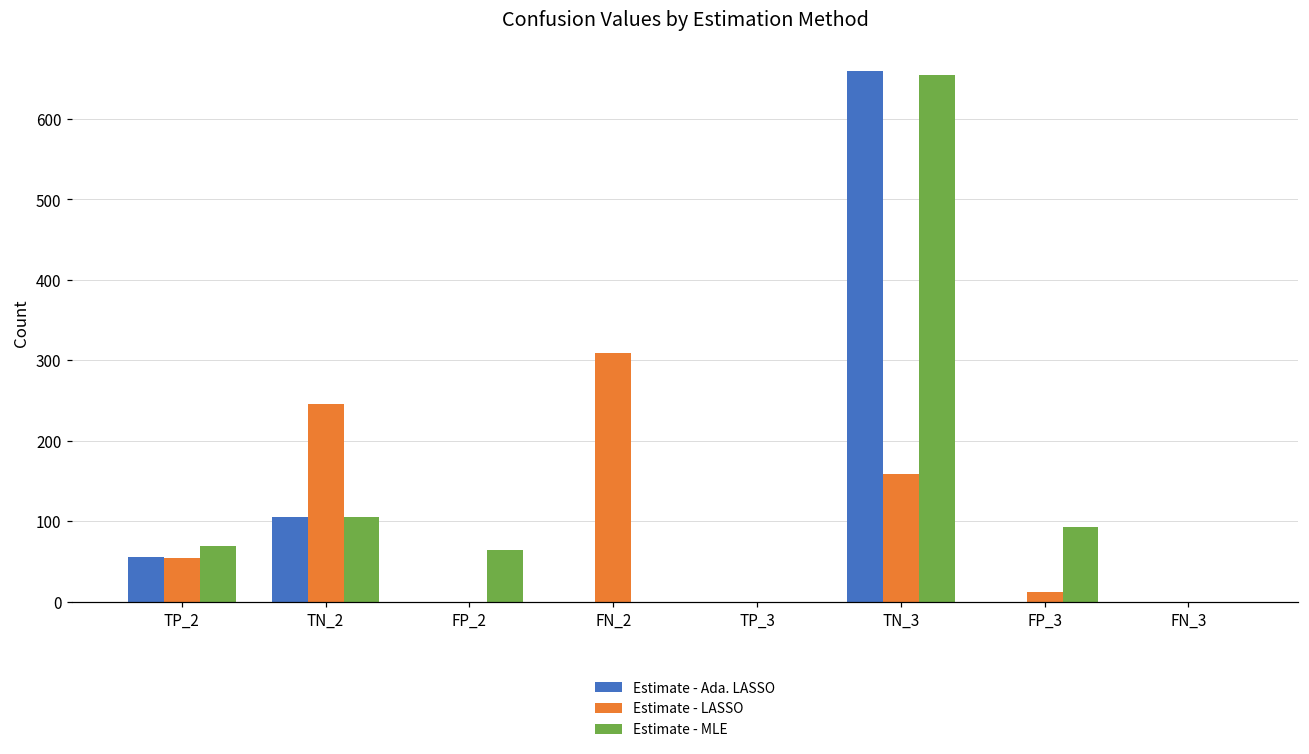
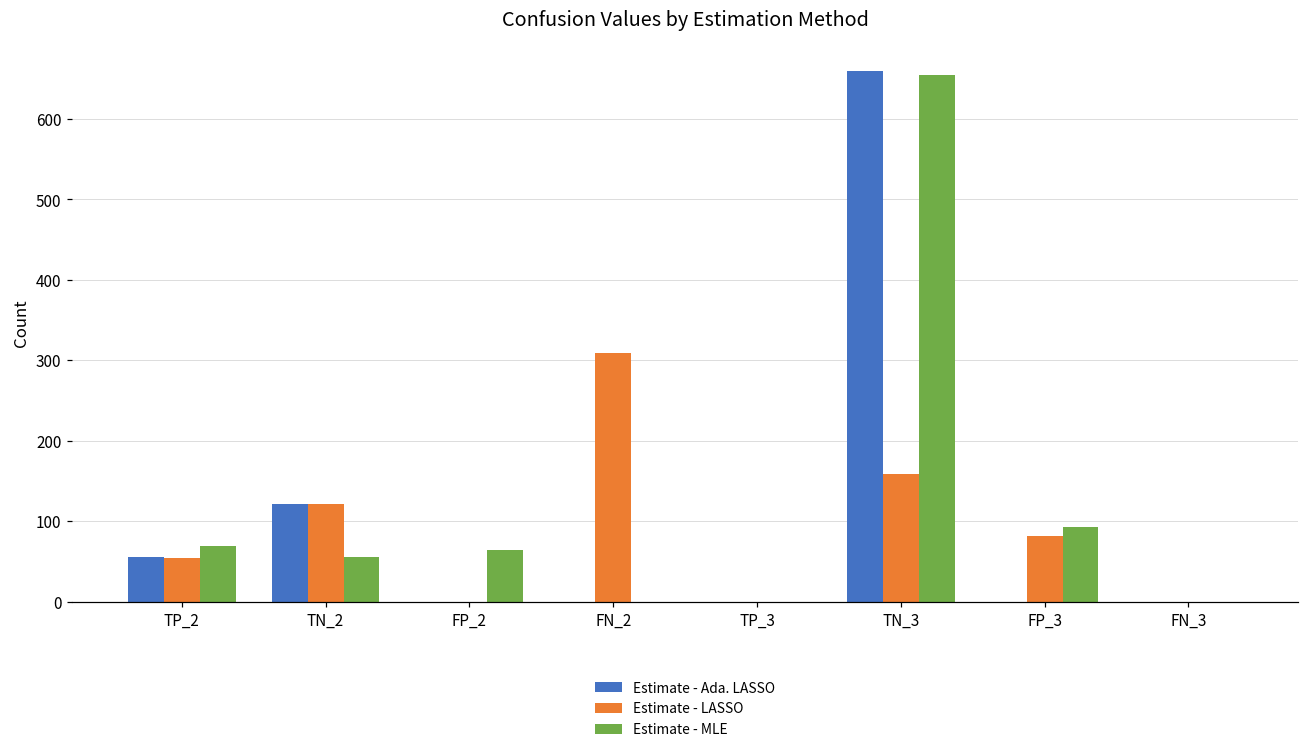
  {
    "Estimate - Ada. LASSO": {
      "TP_2": 60,
-     "TN_2": 110,
+     "TN_2": 120,
      "FP_2": 0,
      "FN_2": 0,
      "TP_3": 0,
      "TN_3": 660,
      "FP_3": 0,
      "FN_3": 0
    },
    "Estimate - LASSO": {
      "TP_2": 50,
-     "TN_2": 250,
+     "TN_2": 120,
      "FP_2": 0,
      "FN_2": 310,
      "TP_3": 0,
      "TN_3": 160,
-     "FP_3": 10,
+     "FP_3": 80,
      "FN_3": 0
    },
    "Estimate - MLE": {
      "TP_2": 70,
-     "TN_2": 110,
+     "TN_2": 60,
      "FP_2": 60,
      "FN_2": 0,
      "TP_3": 0,
      "TN_3": 650,
      "FP_3": 90,
      "FN_3": 0
    }
  }
